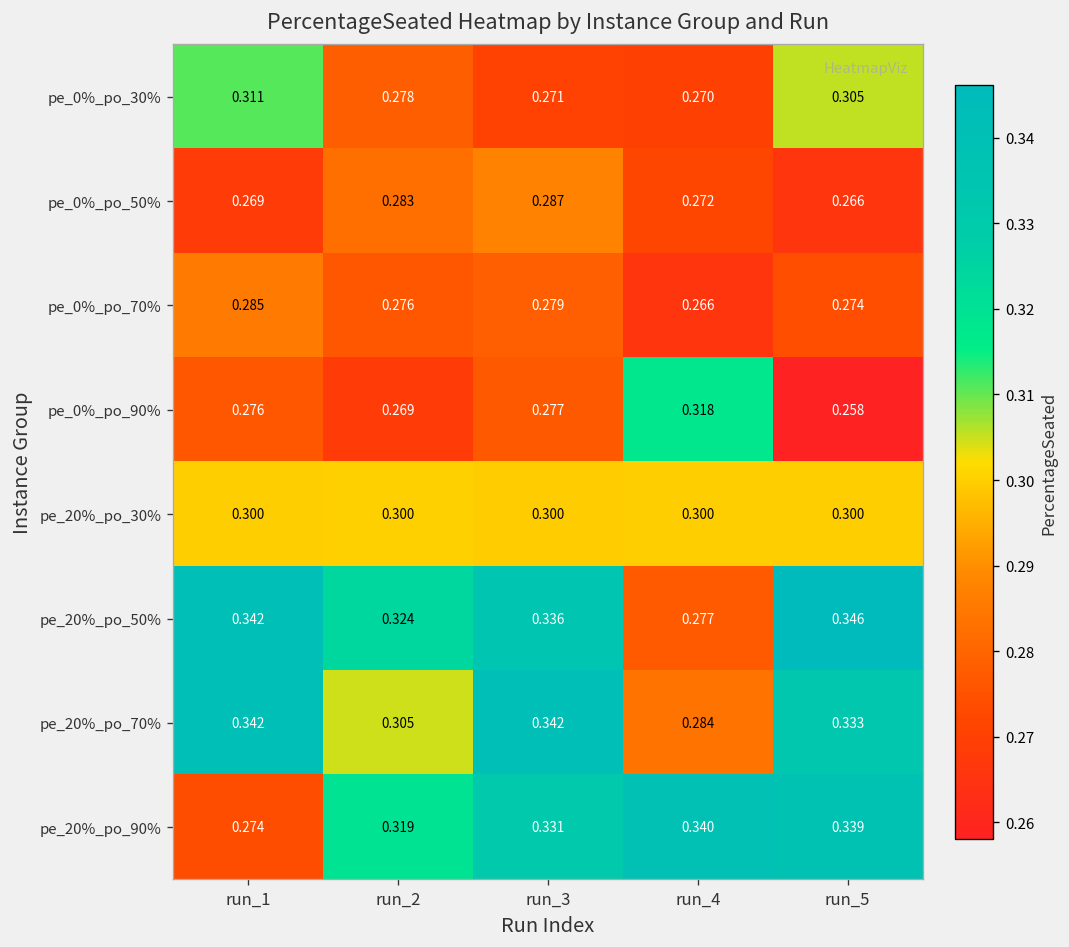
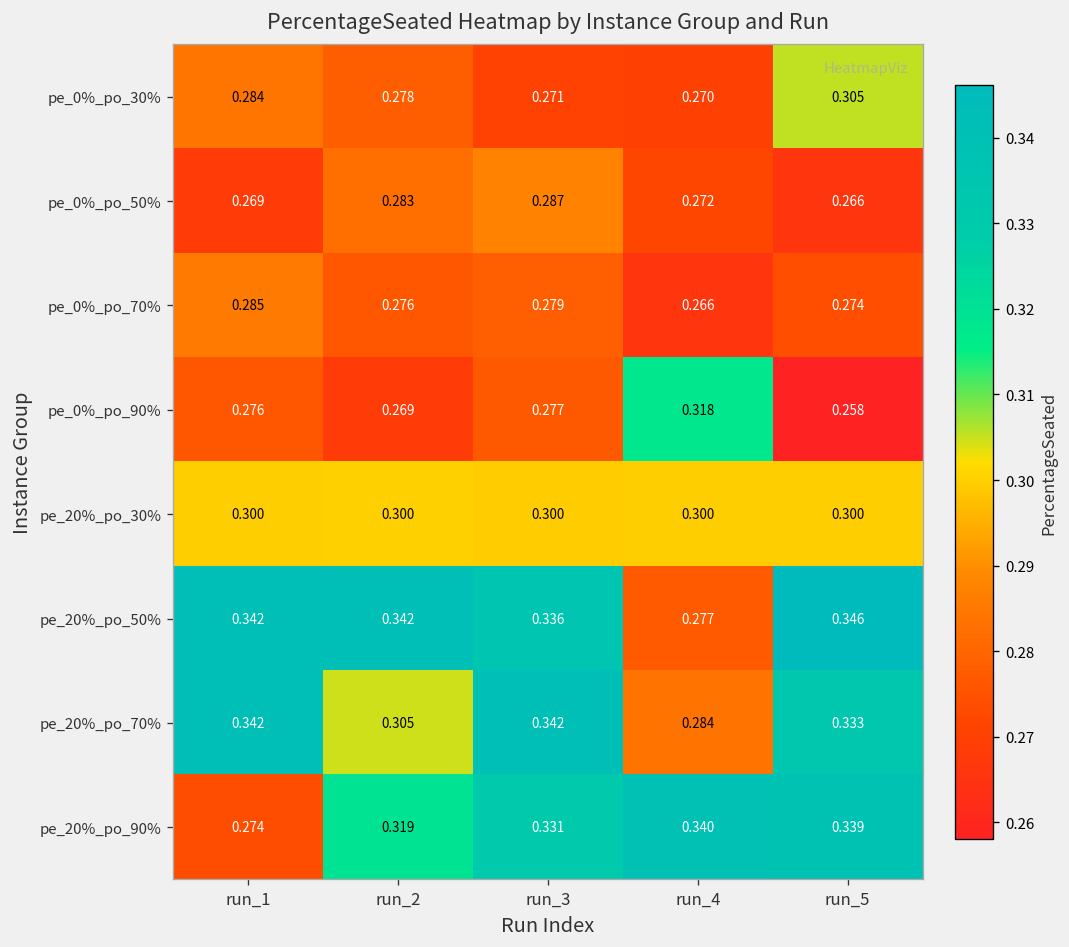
  {
    "pe_0%_po_30%": {
-     "run_1": 0.311,
+     "run_1": 0.284,
      "run_2": 0.278,
      "run_3": 0.271,
      "run_4": 0.270
    },
    "pe_0%_po_50%": {
      "run_1": 0.269,
      "run_2": 0.283,
      "run_3": 0.287,
      "run_4": 0.272,
      "run_5": 0.266
    },
    "pe_0%_po_70%": {
      "run_1": 0.285,
      "run_2": 0.276,
      "run_3": 0.279,
      "run_4": 0.266,
      "run_5": 0.274
    },
    "pe_0%_po_90%": {
      "run_1": 0.276,
      "run_2": 0.269,
      "run_3": 0.277,
      "run_4": 0.318,
      "run_5": 0.258
    },
    "pe_20%_po_30%": {
      "run_1": 0.300,
      "run_2": 0.300,
      "run_3": 0.300,
      "run_4": 0.300,
      "run_5": 0.300
    },
    "pe_20%_po_50%": {
      "run_1": 0.342,
-     "run_2": 0.324,
+     "run_2": 0.342,
      "run_3": 0.336,
      "run_4": 0.277,
      "run_5": 0.346
    },
    "pe_20%_po_70%": {
      "run_1": 0.342,
      "run_2": 0.305,
      "run_3": 0.342,
      "run_4": 0.284,
      "run_5": 0.333
    },
    "pe_20%_po_90%": {
      "run_1": 0.274,
      "run_2": 0.319,
      "run_3": 0.331,
      "run_4": 0.340,
      "run_5": 0.339
    }
  }
